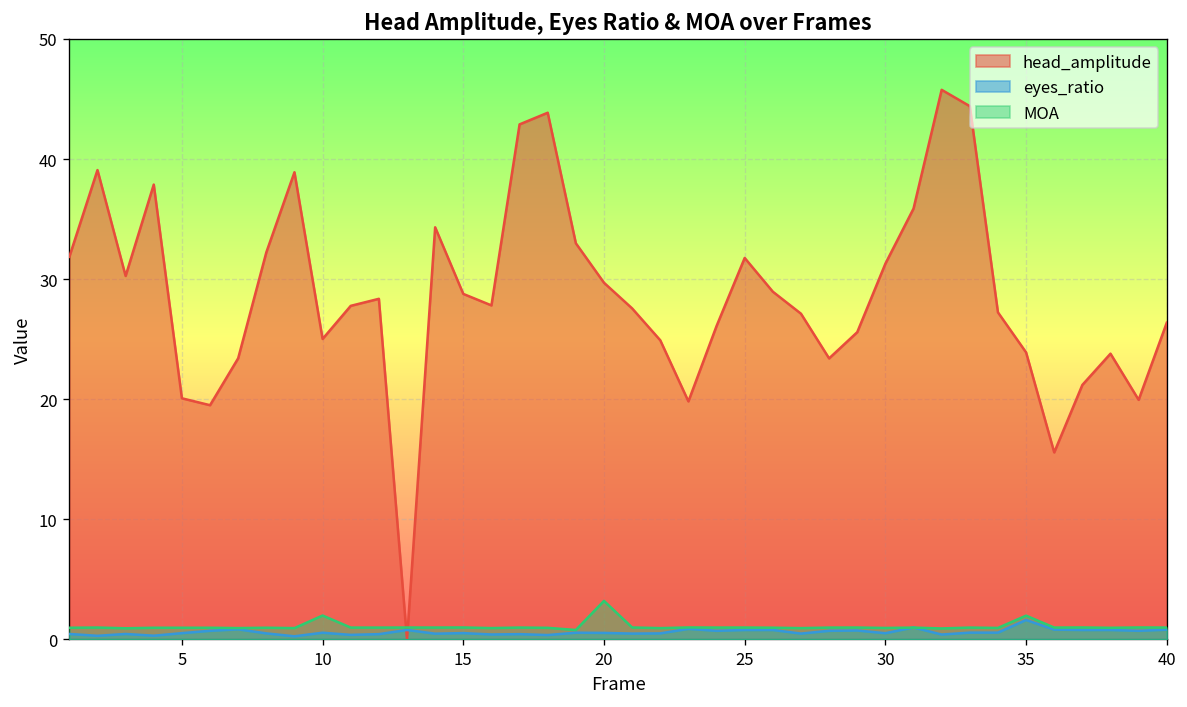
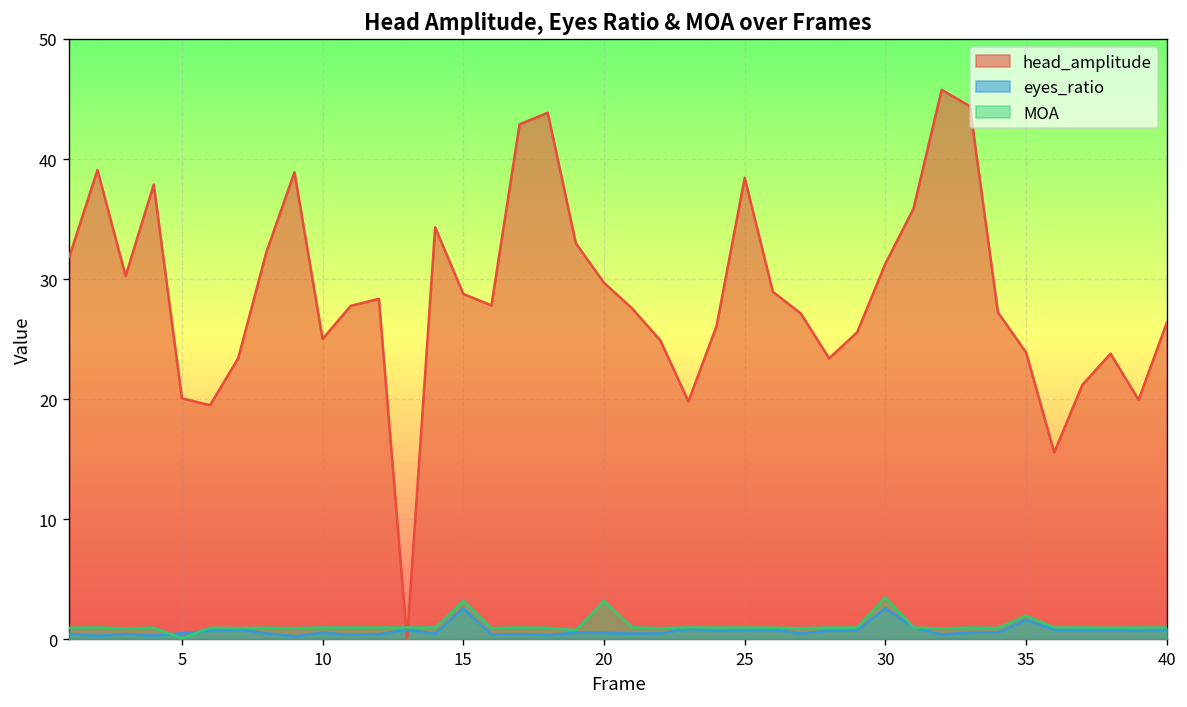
  {
    "head_amplitude": {
      "5": 20.1,
      "10": 25.0,
      "15": 28.8,
      "20": 29.7,
-     "25": 31.8,
+     "25": 38.4,
      "30": 31.3,
      "35": 23.9,
      "40": 26.4
    },
    "eyes_ratio": {
      "5": 0.5,
      "10": 0.6,
-     "15": 0.5,
+     "15": 2.6,
      "20": 0.5,
-     "30": 0.5,
+     "30": 2.6,
      "35": 1.6
    },
    "MOA": {
-     "5": 1.0,
-     "10": 2.0,
-     "15": 1.0,
+     "5": 0.1,
+     "10": 1.0,
+     "15": 3.2,
      "20": 3.2,
-     "30": 1.0,
+     "30": 3.5,
      "35": 2.0
    }
  }
